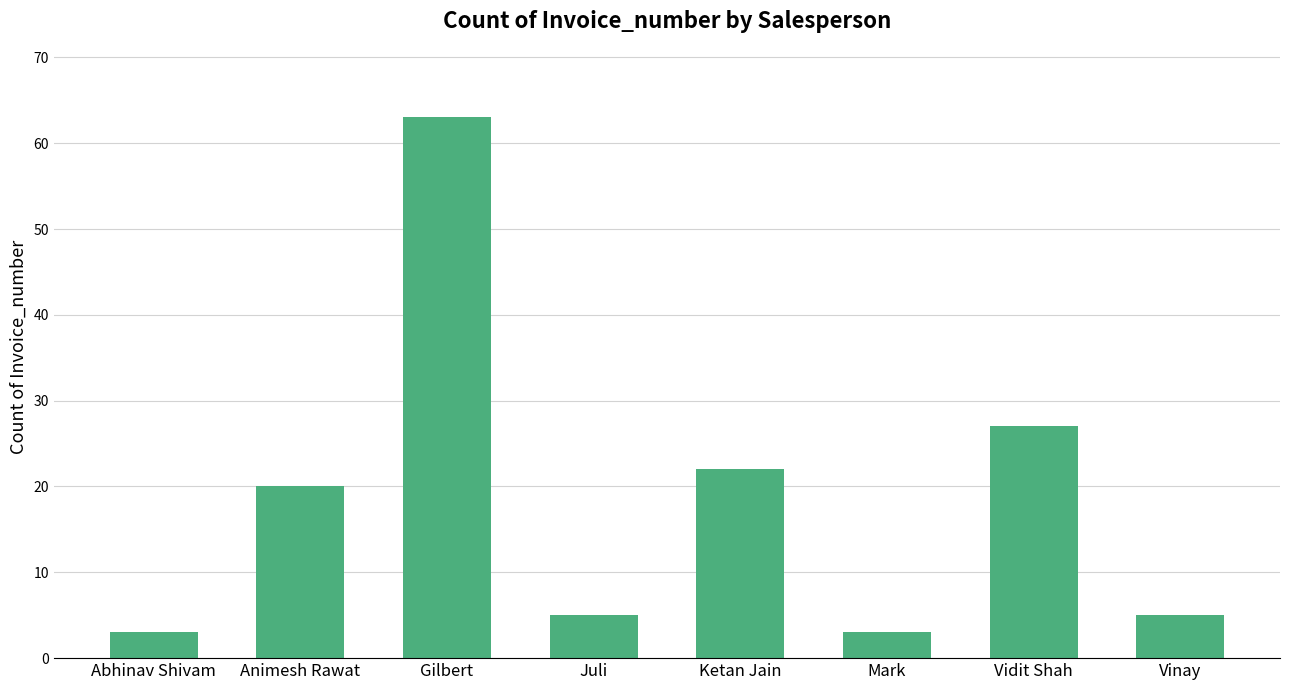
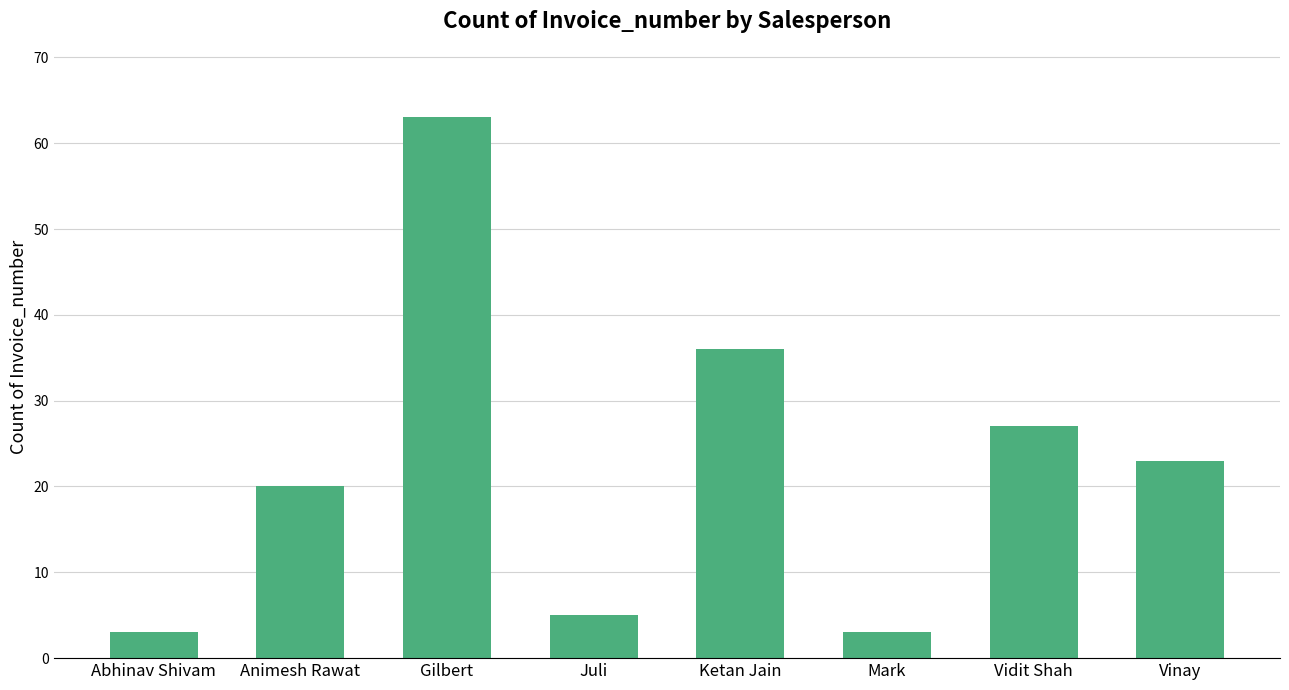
  {
    "Abhinav Shivam": 3,
    "Animesh Rawat": 20,
    "Gilbert": 63,
    "Juli": 5,
-   "Ketan Jain": 22,
+   "Ketan Jain": 36,
    "Mark": 3,
    "Vidit Shah": 27,
-   "Vinay": 5
+   "Vinay": 23
  }
